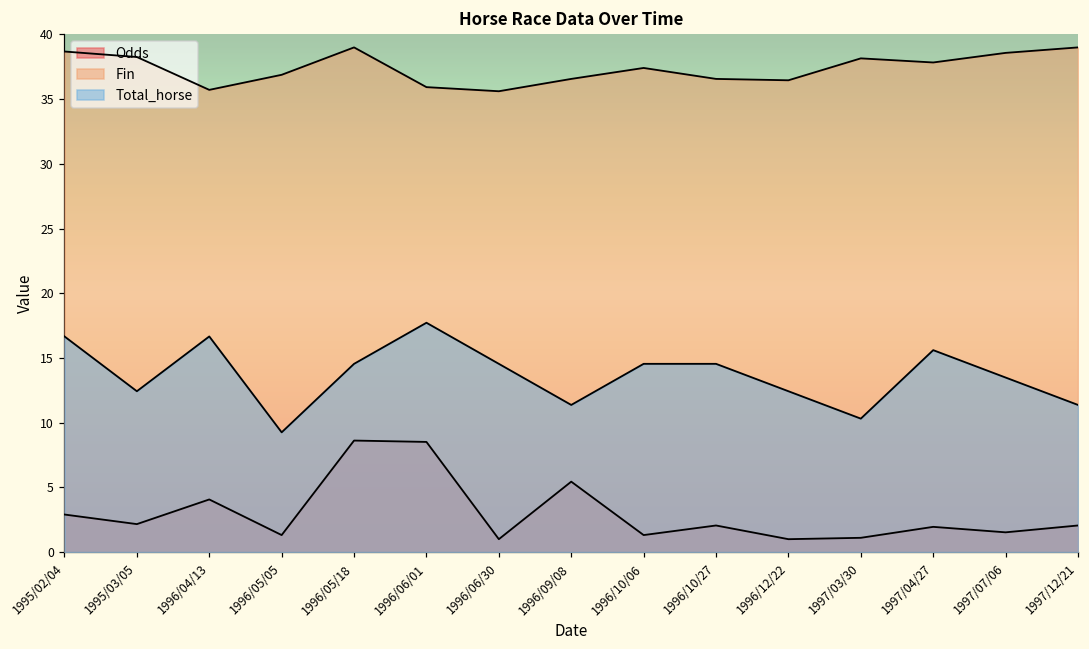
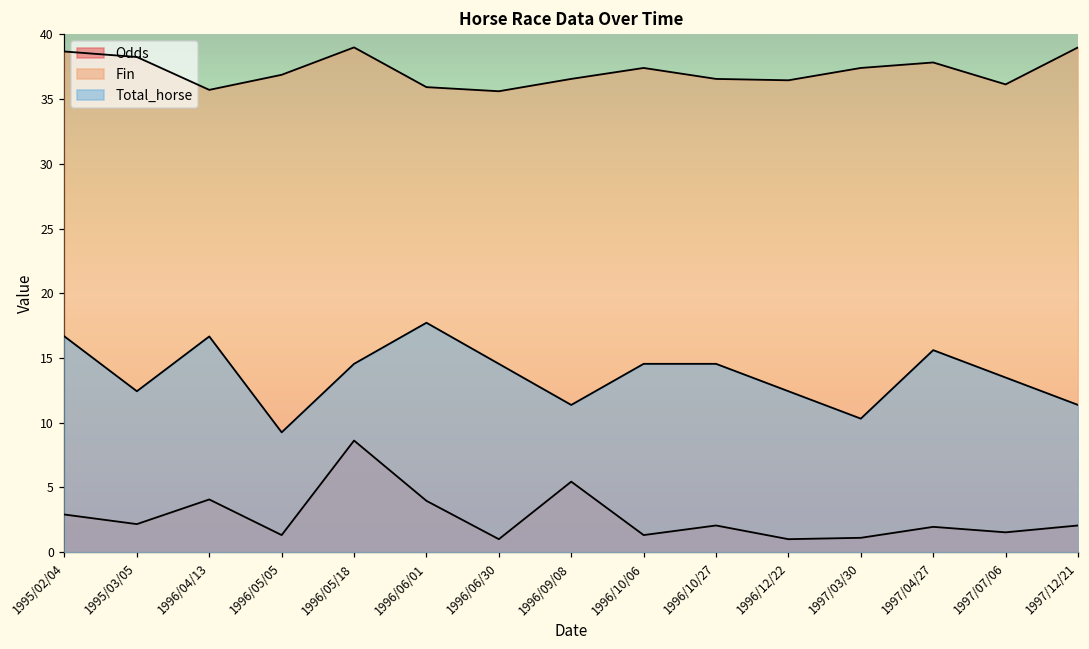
  {
    "Odds": {
      "1995/02/04": 2.9,
      "1995/03/05": 2.2,
      "1996/04/13": 4.1,
      "1996/05/05": 1.3,
      "1996/05/18": 8.6,
-     "1996/06/01": 8.5,
+     "1996/06/01": 4.0,
      "1996/06/30": 1.0,
      "1996/09/08": 5.4,
      "1996/10/06": 1.3,
      "1996/10/27": 2.1,
      "1996/12/22": 1.0,
      "1997/03/30": 1.1,
      "1997/04/27": 2.0,
      "1997/07/06": 1.5,
      "1997/12/21": 2.1
    },
    "Fin": {
      "1995/02/04": 38.7,
      "1996/04/13": 35.7,
      "1996/05/05": 36.9,
      "1996/05/18": 39.0,
      "1996/06/01": 35.9,
      "1996/06/30": 35.6,
      "1996/09/08": 36.6,
      "1996/10/06": 37.4,
      "1996/10/27": 36.6,
      "1996/12/22": 36.5,
-     "1997/03/30": 38.2,
+     "1997/03/30": 37.4,
      "1997/04/27": 37.8,
-     "1997/07/06": 38.6,
+     "1997/07/06": 36.1,
      "1997/12/21": 39.0
    },
    "Total_horse": {
      "1995/02/04": 16.7,
      "1995/03/05": 12.4,
      "1996/04/13": 16.7,
      "1996/05/05": 9.3,
      "1996/05/18": 14.5,
      "1996/06/01": 17.7,
      "1996/06/30": 14.5,
      "1996/09/08": 11.4,
      "1996/10/06": 14.5,
      "1996/10/27": 14.5,
      "1996/12/22": 12.4,
      "1997/03/30": 10.3,
      "1997/04/27": 15.6,
      "1997/07/06": 13.5,
      "1997/12/21": 11.4
    }
  }
